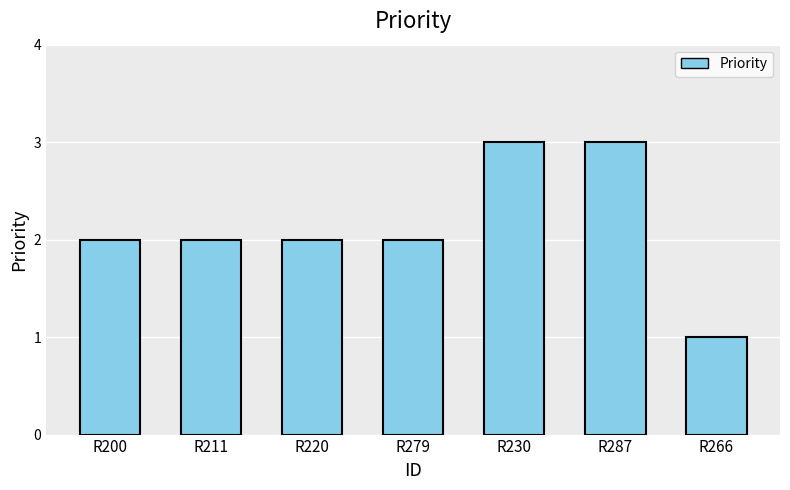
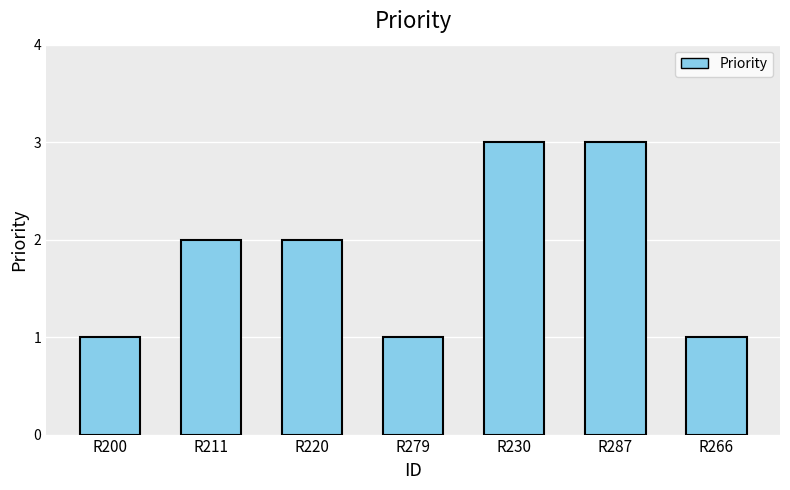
  {
-   "R200": 2,
+   "R200": 1,
    "R211": 2,
    "R220": 2,
-   "R279": 2,
+   "R279": 1,
    "R230": 3,
    "R287": 3,
    "R266": 1
  }
